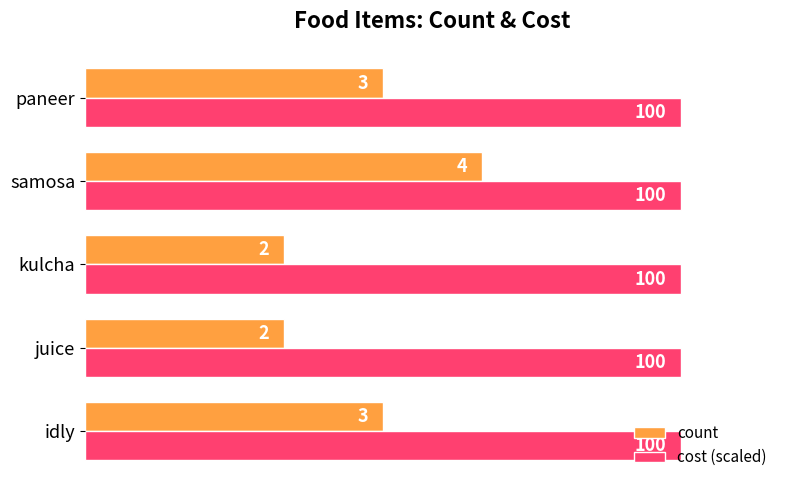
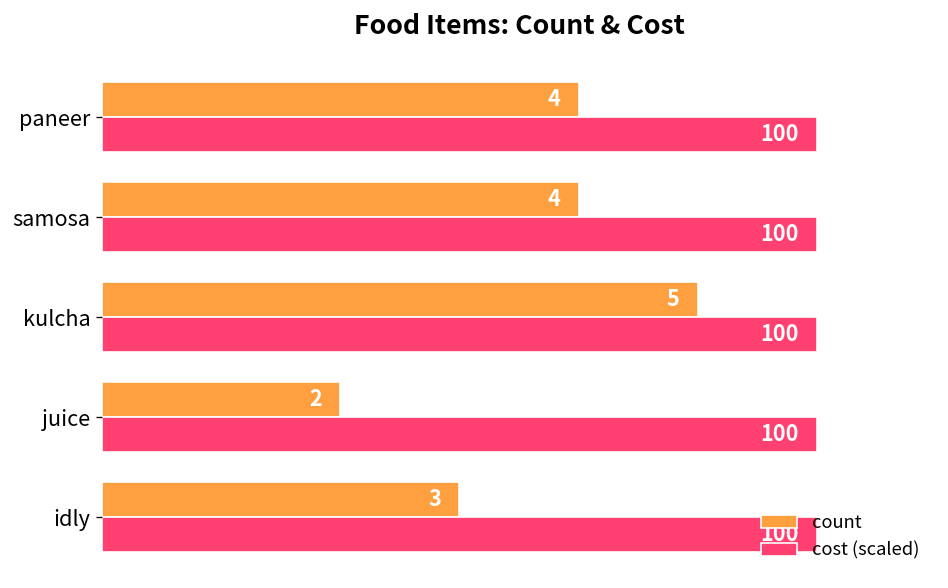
  {
    "count": {
-     "paneer": 3,
+     "paneer": 4,
      "samosa": 4,
-     "kulcha": 2,
+     "kulcha": 5,
      "juice": 2,
      "idly": 3
    }
  }
